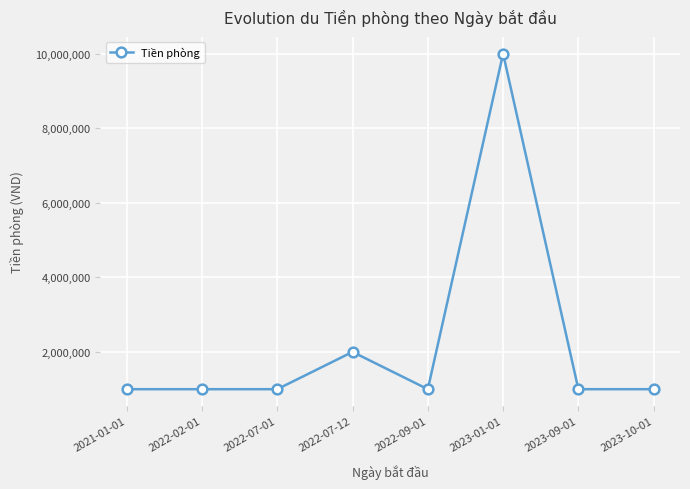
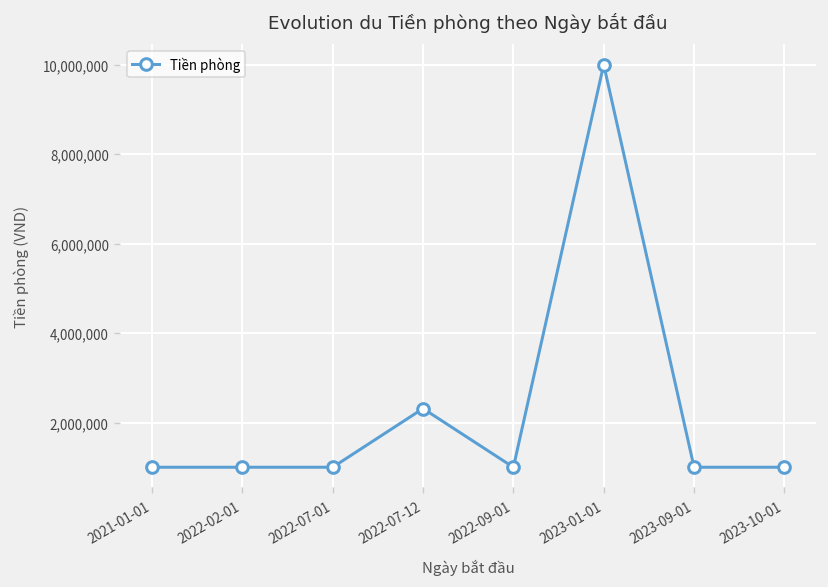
  {
    "2021-01-01": "1,000,000",
    "2022-02-01": "1,000,000",
    "2022-07-01": "1,000,000",
-   "2022-07-12": "2,000,000",
+   "2022-07-12": "2,300,000",
    "2022-09-01": "1,000,000",
    "2023-01-01": "10,000,000",
    "2023-09-01": "1,000,000",
    "2023-10-01": "1,000,000"
  }
